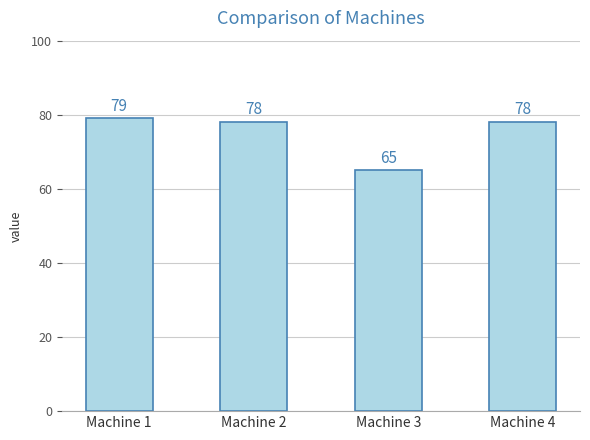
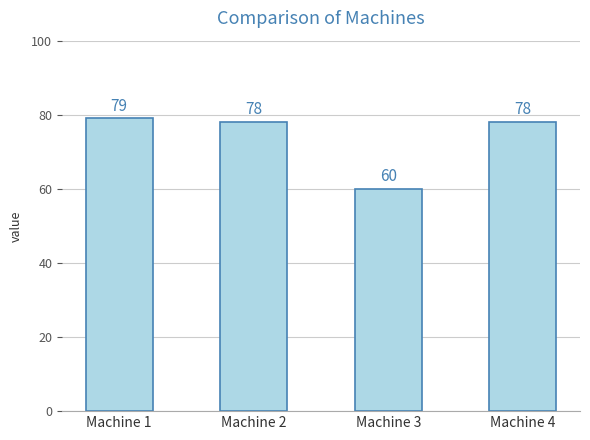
  {
    "Machine 1": 79,
    "Machine 2": 78,
-   "Machine 3": 65,
+   "Machine 3": 60,
    "Machine 4": 78
  }
